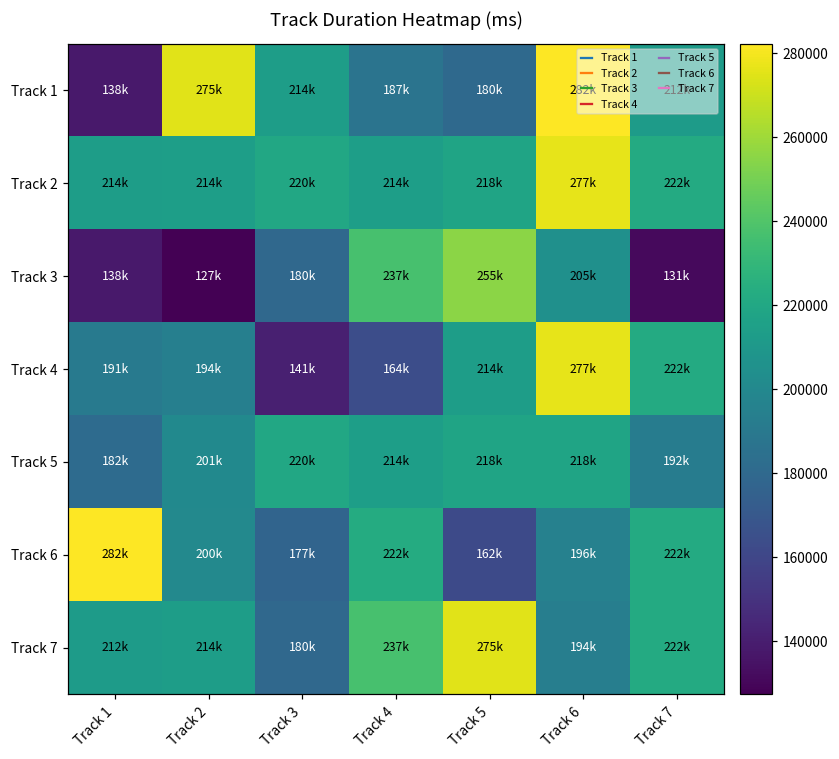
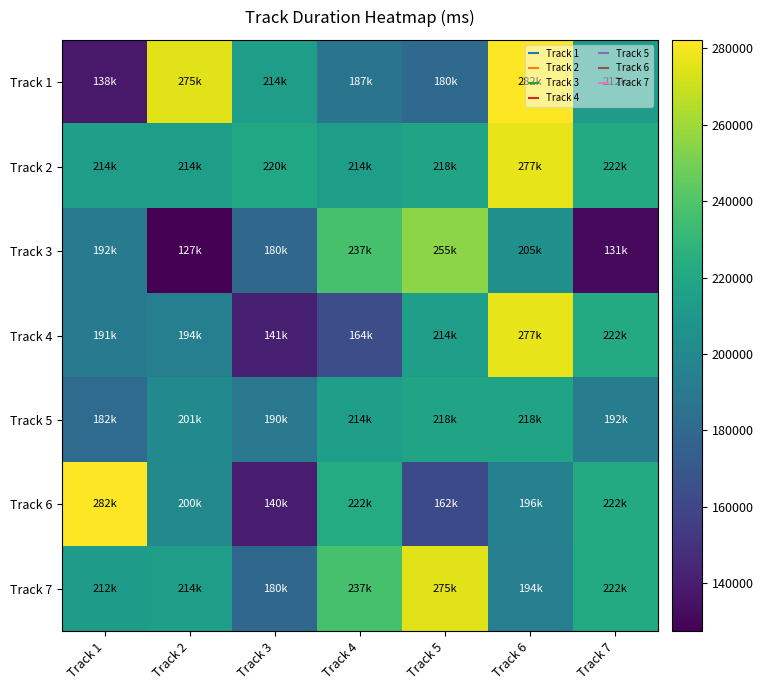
  {
    "Track 1": {
      "Track 1": "138k",
      "Track 2": "275k",
      "Track 3": "214k",
      "Track 4": "187k",
      "Track 5": "180k"
    },
    "Track 2": {
      "Track 1": "214k",
      "Track 2": "214k",
      "Track 3": "220k",
      "Track 4": "214k",
      "Track 5": "218k",
      "Track 6": "277k",
      "Track 7": "222k"
    },
    "Track 3": {
-     "Track 1": "138k",
+     "Track 1": "192k",
      "Track 2": "127k",
      "Track 3": "180k",
      "Track 4": "237k",
      "Track 5": "255k",
      "Track 6": "205k",
      "Track 7": "131k"
    },
    "Track 4": {
      "Track 1": "191k",
      "Track 2": "194k",
      "Track 3": "141k",
      "Track 4": "164k",
      "Track 5": "214k",
      "Track 6": "277k",
      "Track 7": "222k"
    },
    "Track 5": {
      "Track 1": "182k",
      "Track 2": "201k",
-     "Track 3": "220k",
+     "Track 3": "190k",
      "Track 4": "214k",
      "Track 5": "218k",
      "Track 6": "218k",
      "Track 7": "192k"
    },
    "Track 6": {
      "Track 1": "282k",
      "Track 2": "200k",
-     "Track 3": "177k",
+     "Track 3": "140k",
      "Track 4": "222k",
      "Track 5": "162k",
      "Track 6": "196k",
      "Track 7": "222k"
    },
    "Track 7": {
      "Track 1": "212k",
      "Track 2": "214k",
      "Track 3": "180k",
      "Track 4": "237k",
      "Track 5": "275k",
      "Track 6": "194k",
      "Track 7": "222k"
    }
  }
